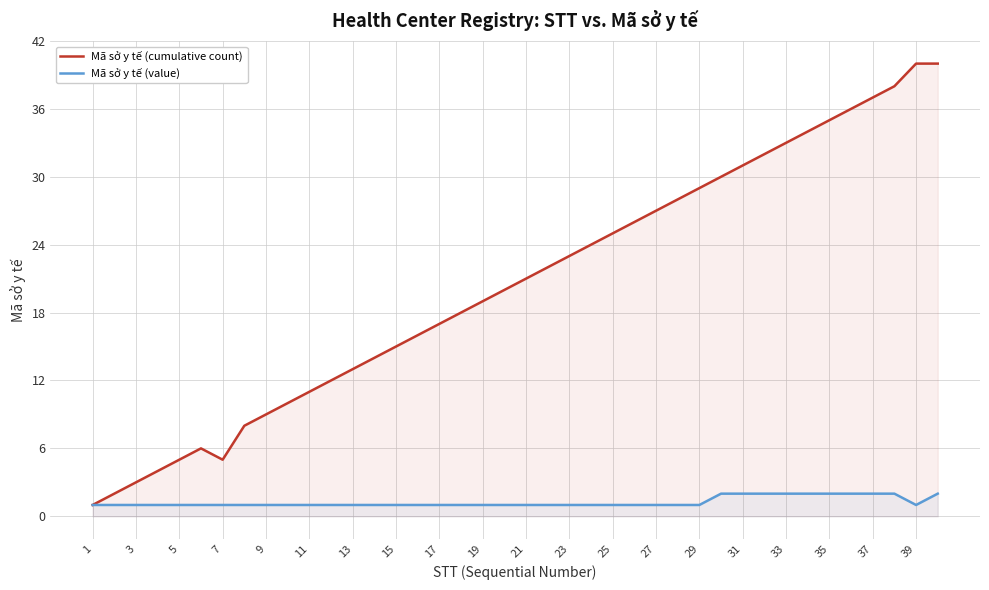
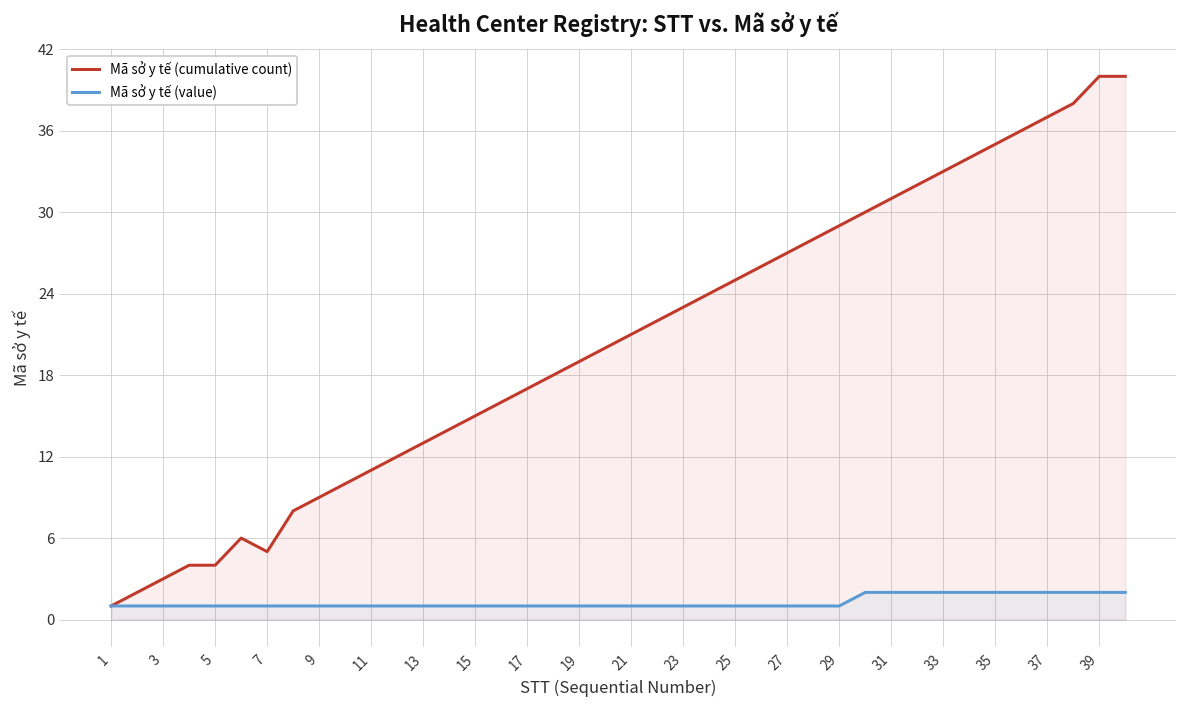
  {
    "Mã sở y tế (cumulative count)": {
      "3": 3,
-     "5": 5,
+     "5": 4,
      "7": 5,
      "9": 9,
      "11": 11,
      "13": 13,
      "15": 15,
      "17": 17,
      "19": 19,
      "21": 21,
      "23": 23,
      "25": 25,
      "27": 27,
      "29": 29,
      "31": 31,
      "33": 33,
      "35": 35,
      "37": 37,
      "39": 40
    },
    "Mã sở y tế (value)": {
      "3": 1,
      "5": 1,
      "7": 1,
      "9": 1,
      "11": 1,
      "13": 1,
      "15": 1,
      "17": 1,
      "19": 1,
      "21": 1,
      "23": 1,
      "25": 1,
      "27": 1,
      "29": 1,
      "31": 2,
      "33": 2,
      "35": 2,
      "37": 2,
-     "39": 1
+     "39": 2
    }
  }
